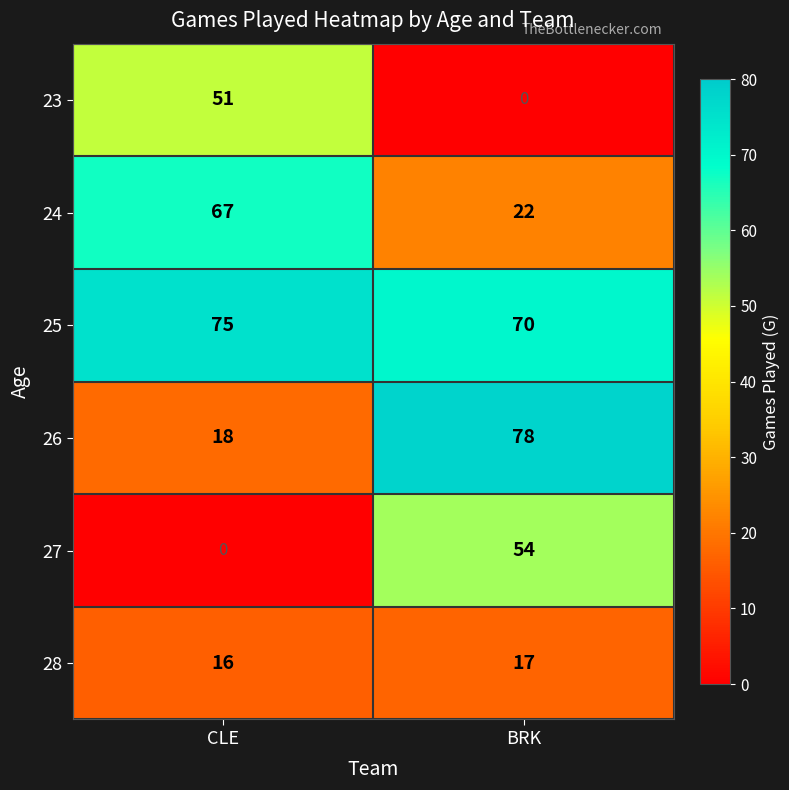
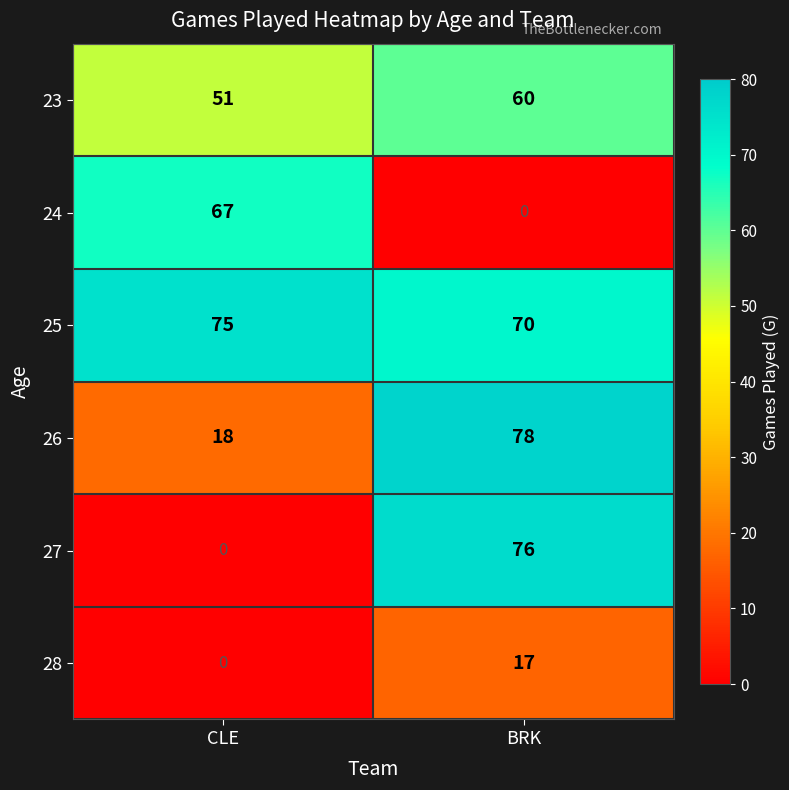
  {
    "23": {
      "CLE": 51,
-     "BRK": 0
+     "BRK": 60
    },
    "24": {
      "CLE": 67,
-     "BRK": 22
+     "BRK": 0
    },
    "25": {
      "CLE": 75,
      "BRK": 70
    },
    "26": {
      "CLE": 18,
      "BRK": 78
    },
    "27": {
      "CLE": 0,
-     "BRK": 54
+     "BRK": 76
    },
    "28": {
-     "CLE": 16,
+     "CLE": 0,
      "BRK": 17
    }
  }
